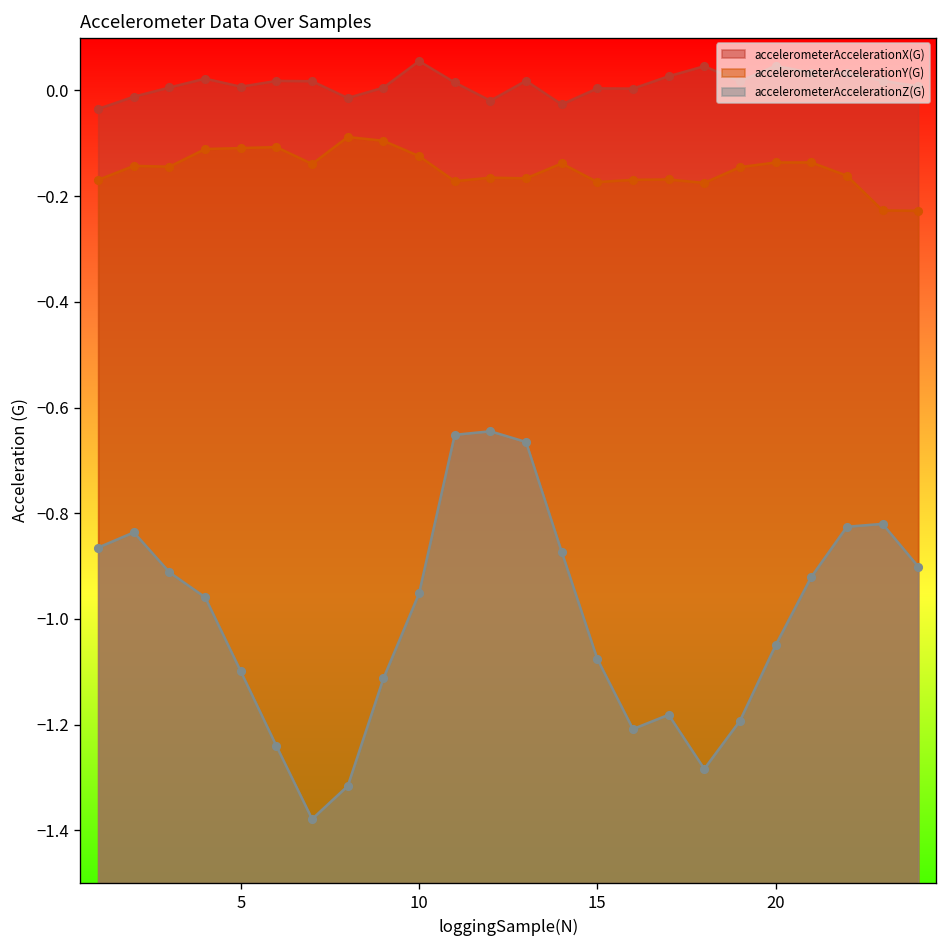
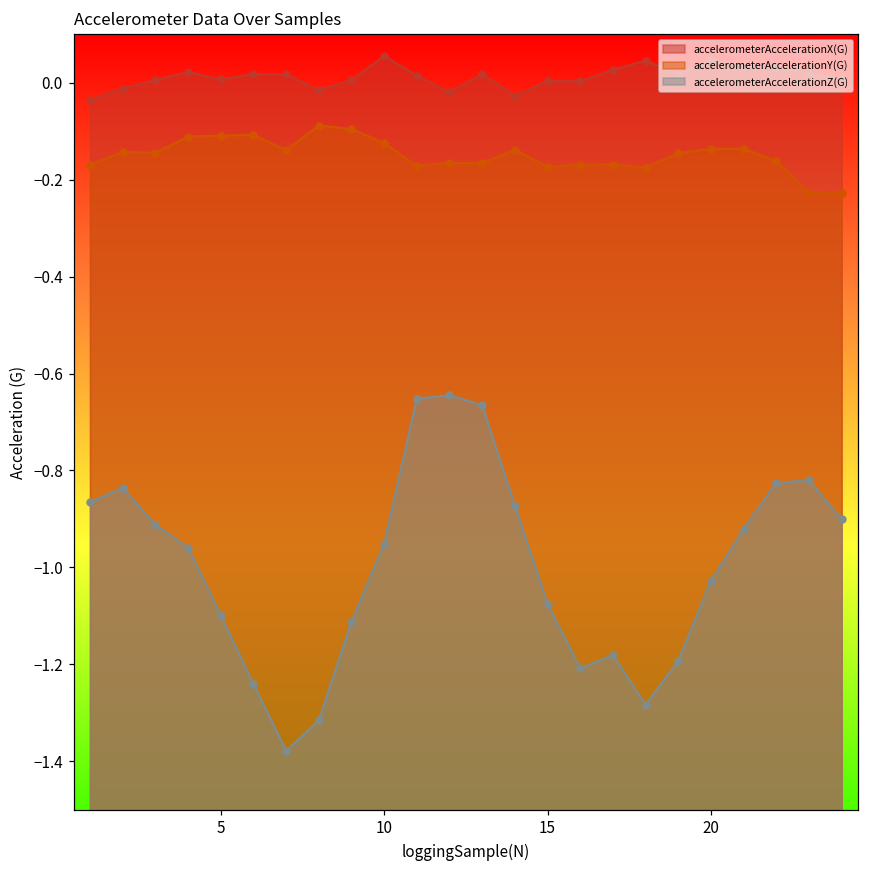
  {
    "accelerometerAccelerationZ(G)": {
      "5": -1.10,
      "10": -0.95,
      "15": -1.08,
-     "20": -1.05
+     "20": -1.03
    }
  }
